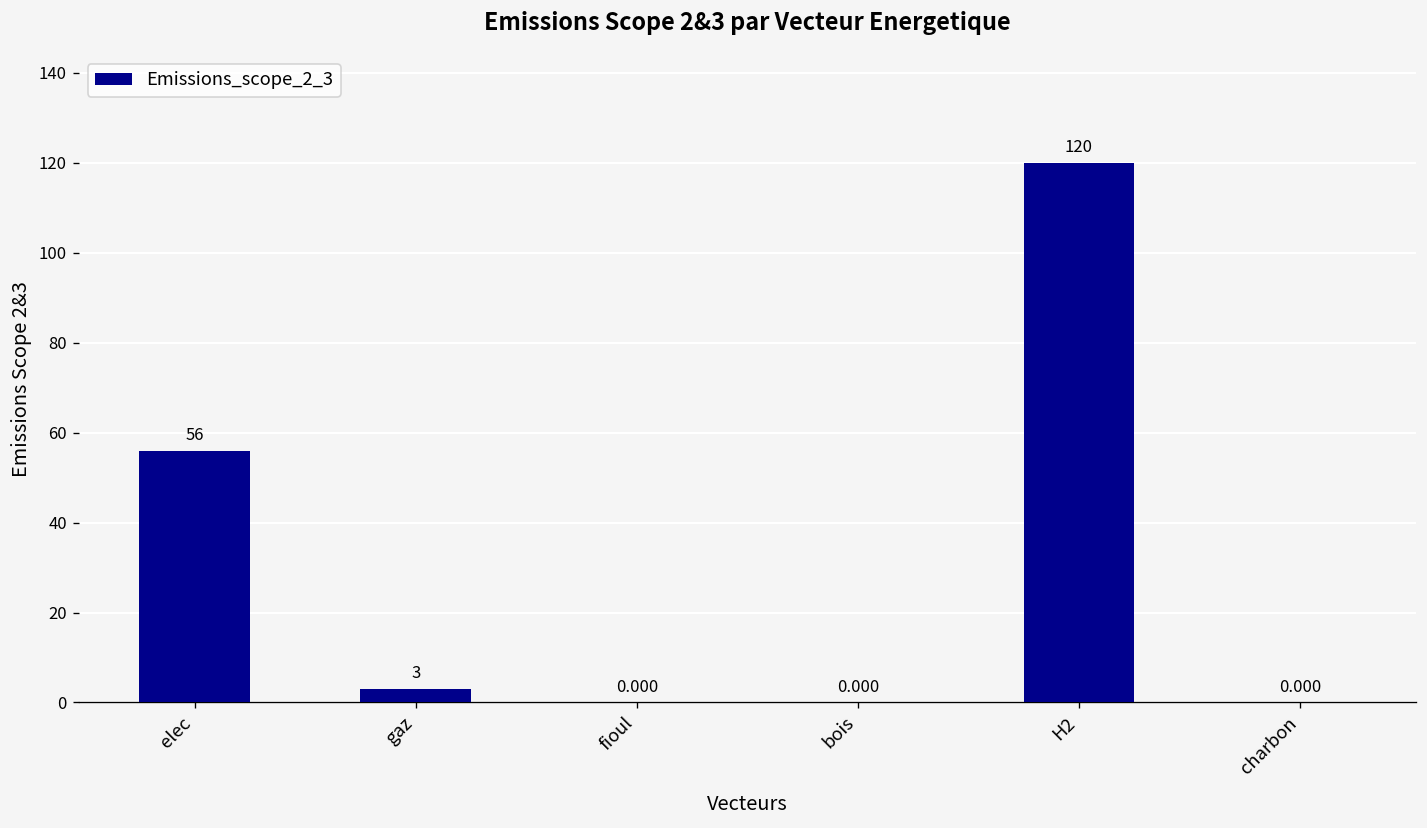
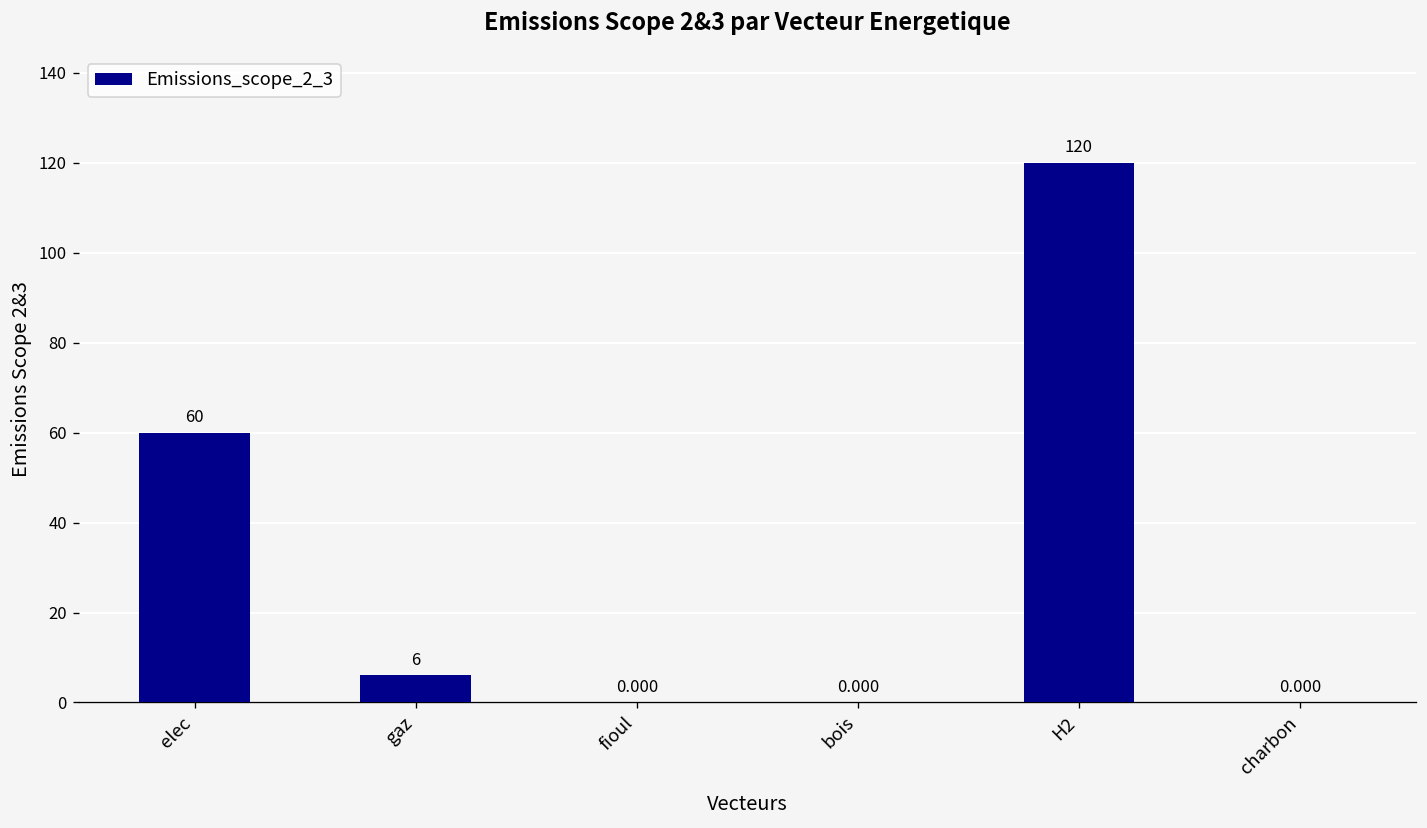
  {
-   "elec": 56,
-   "gaz": 3,
+   "elec": 60,
+   "gaz": 6,
    "fioul": 0.000,
    "bois": 0.000,
    "H2": 120,
    "charbon": 0.000
  }
